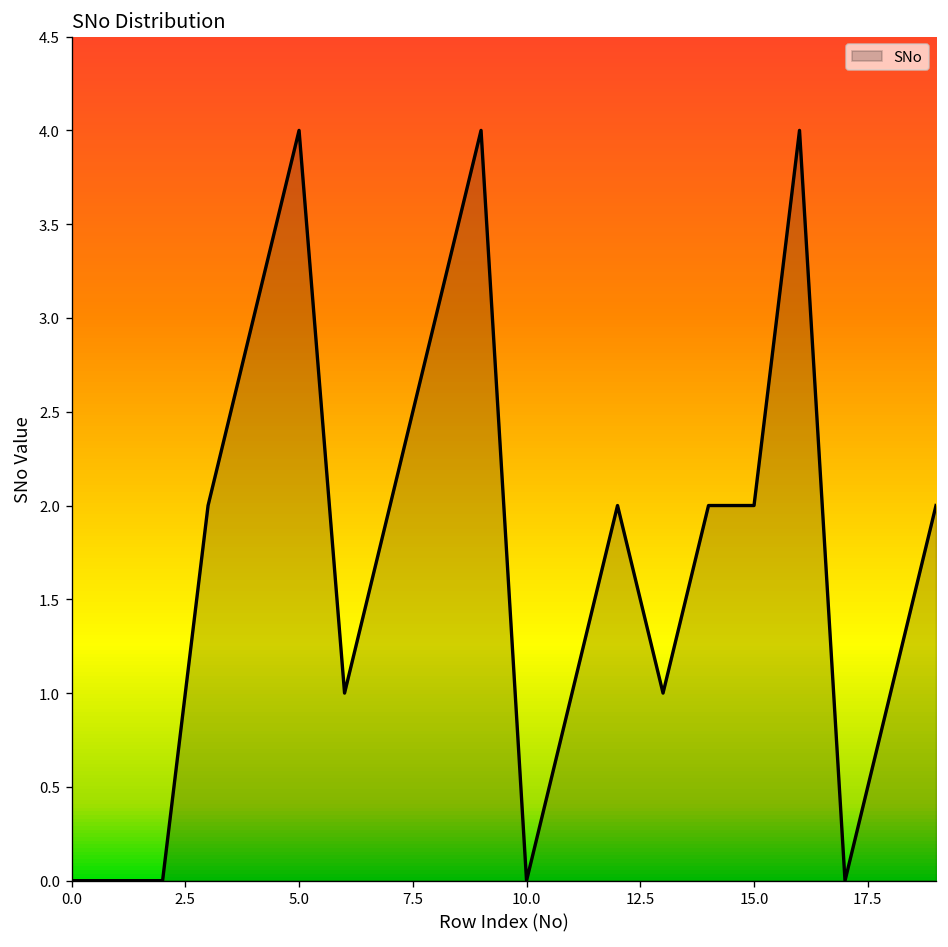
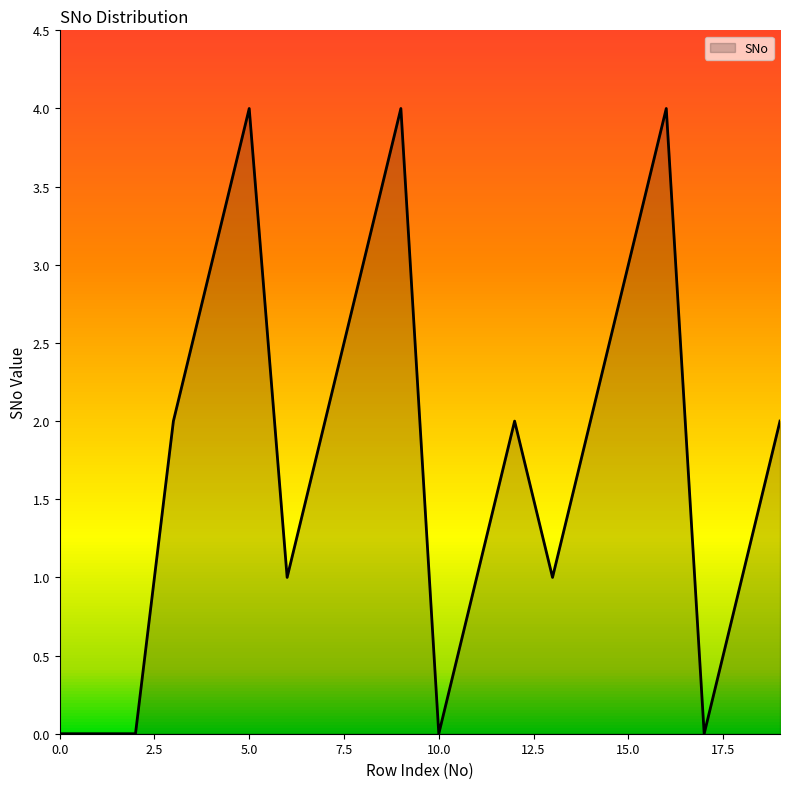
  {
    "0.0": 0,
    "5.0": 4,
    "10.0": 0,
-   "15.0": 2
+   "15.0": 3
  }
